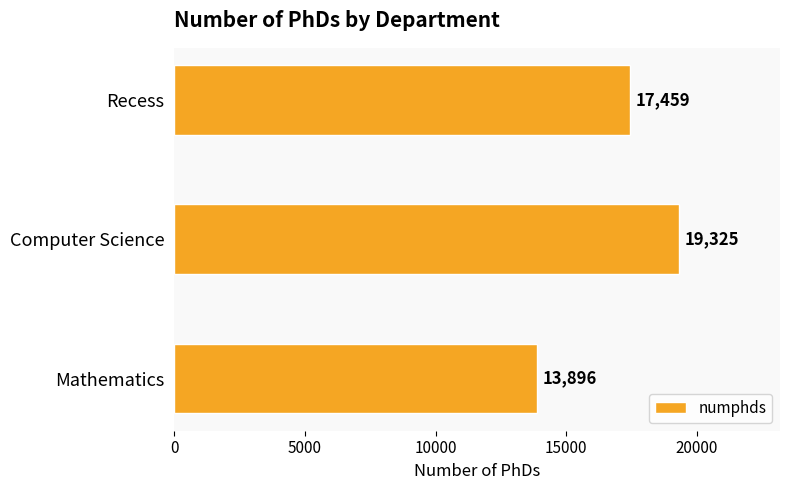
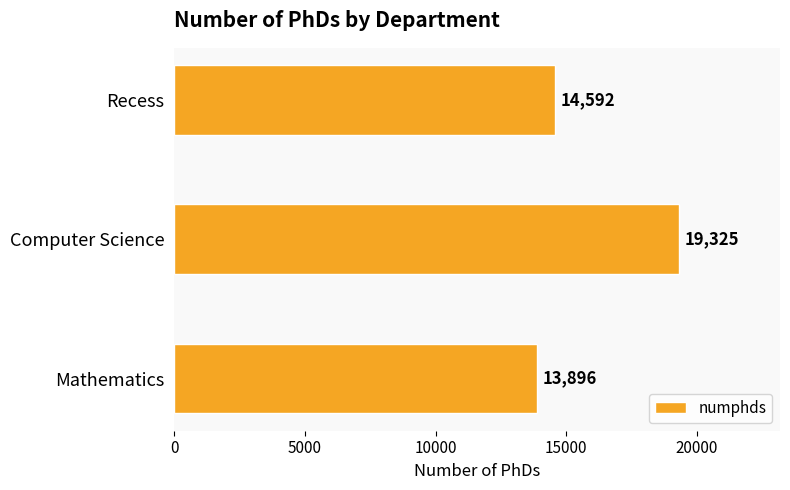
  {
-   "Recess": "17,459",
+   "Recess": "14,592",
    "Computer Science": "19,325",
    "Mathematics": "13,896"
  }
